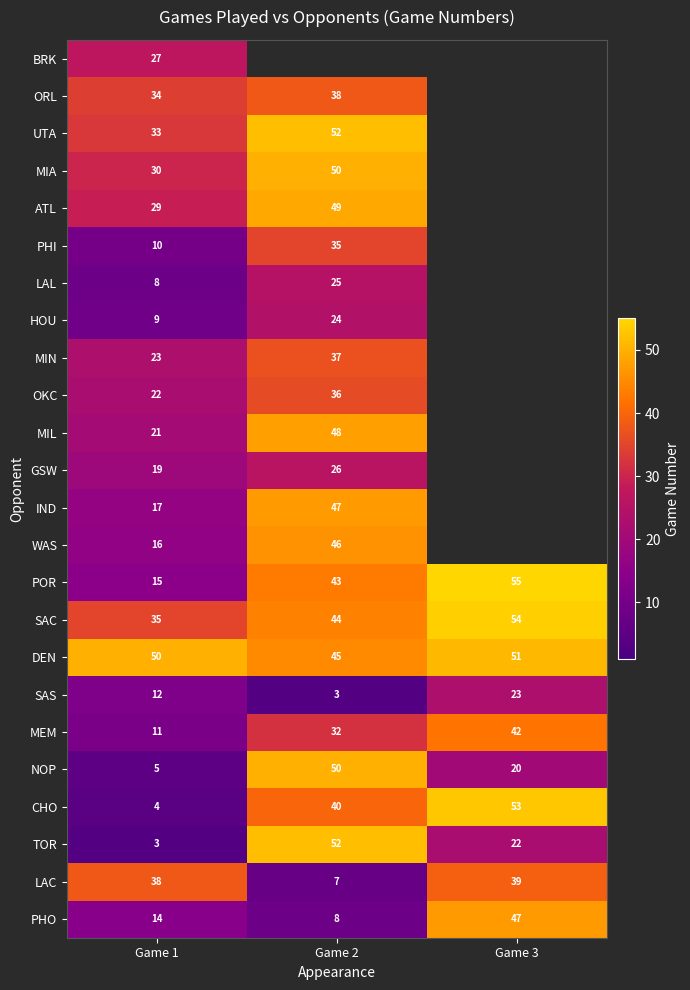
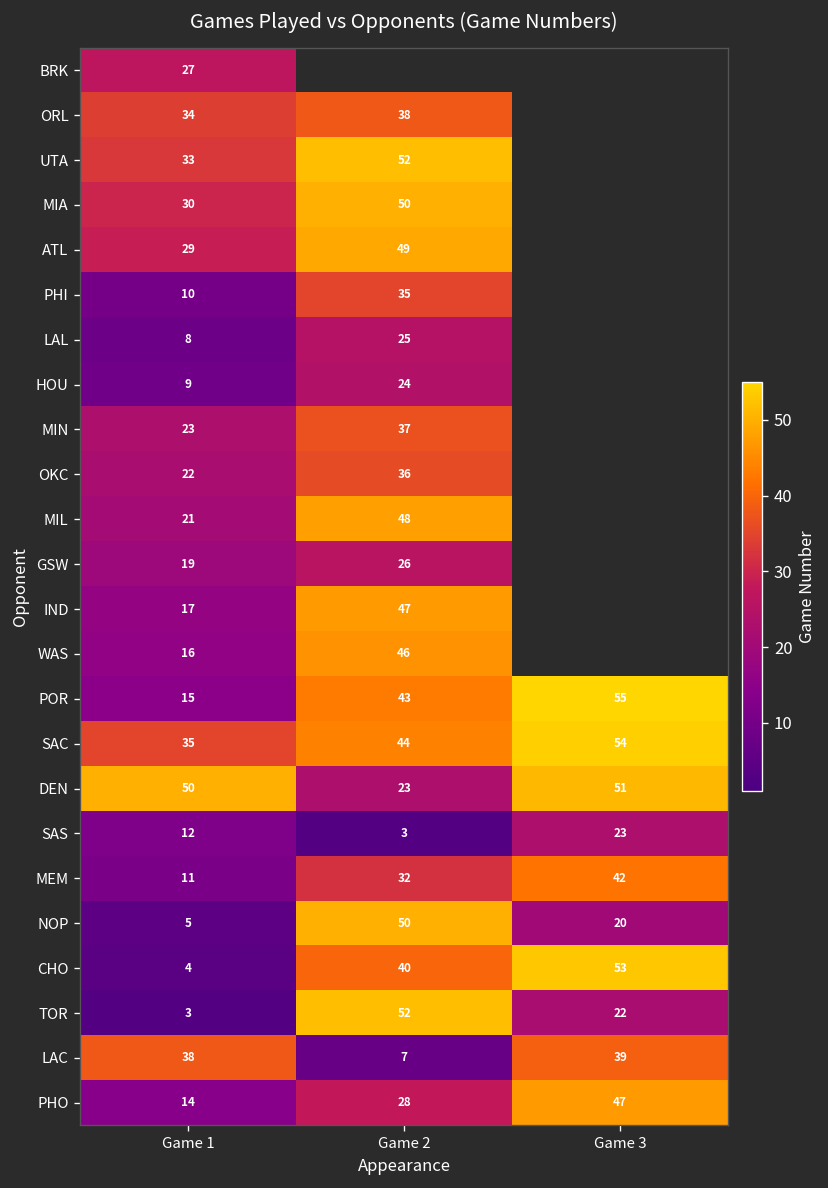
  {
    "BRK": {
      "Game 1": 27
    },
    "ORL": {
      "Game 1": 34,
      "Game 2": 38
    },
    "UTA": {
      "Game 1": 33,
      "Game 2": 52
    },
    "MIA": {
      "Game 1": 30,
      "Game 2": 50
    },
    "ATL": {
      "Game 1": 29,
      "Game 2": 49
    },
    "PHI": {
      "Game 1": 10,
      "Game 2": 35
    },
    "LAL": {
      "Game 1": 8,
      "Game 2": 25
    },
    "HOU": {
      "Game 1": 9,
      "Game 2": 24
    },
    "MIN": {
      "Game 1": 23,
      "Game 2": 37
    },
    "OKC": {
      "Game 1": 22,
      "Game 2": 36
    },
    "MIL": {
      "Game 1": 21,
      "Game 2": 48
    },
    "GSW": {
      "Game 1": 19,
      "Game 2": 26
    },
    "IND": {
      "Game 1": 17,
      "Game 2": 47
    },
    "WAS": {
      "Game 1": 16,
      "Game 2": 46
    },
    "POR": {
      "Game 1": 15,
      "Game 2": 43,
      "Game 3": 55
    },
    "SAC": {
      "Game 1": 35,
      "Game 2": 44,
      "Game 3": 54
    },
    "DEN": {
      "Game 1": 50,
-     "Game 2": 45,
+     "Game 2": 23,
      "Game 3": 51
    },
    "SAS": {
      "Game 1": 12,
      "Game 2": 3,
      "Game 3": 23
    },
    "MEM": {
      "Game 1": 11,
      "Game 2": 32,
      "Game 3": 42
    },
    "NOP": {
      "Game 1": 5,
      "Game 2": 50,
      "Game 3": 20
    },
    "CHO": {
      "Game 1": 4,
      "Game 2": 40,
      "Game 3": 53
    },
    "TOR": {
      "Game 1": 3,
      "Game 2": 52,
      "Game 3": 22
    },
    "LAC": {
      "Game 1": 38,
      "Game 2": 7,
      "Game 3": 39
    },
    "PHO": {
      "Game 1": 14,
-     "Game 2": 8,
+     "Game 2": 28,
      "Game 3": 47
    }
  }
